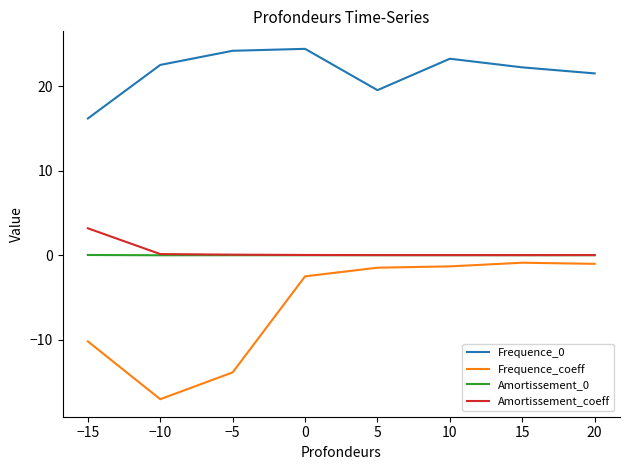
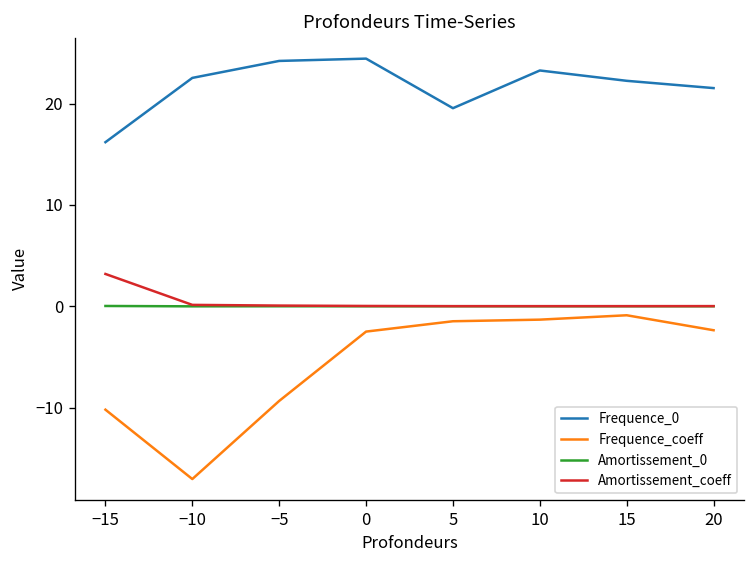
  {
    "Frequence_0": {
      "−15": 16,
      "−10": 23,
      "−5": 24,
      "0": 24,
      "5": 20,
      "10": 23,
      "15": 22,
      "20": 22
    },
    "Frequence_coeff": {
      "−15": -10,
      "−10": -17,
-     "−5": -14,
+     "−5": -9,
      "0": -2,
      "5": -1,
      "10": -1,
      "15": -1,
-     "20": -1
+     "20": -2
    },
    "Amortissement_0": {
      "−15": 0
    },
    "Amortissement_coeff": {
      "−15": 3
    }
  }
